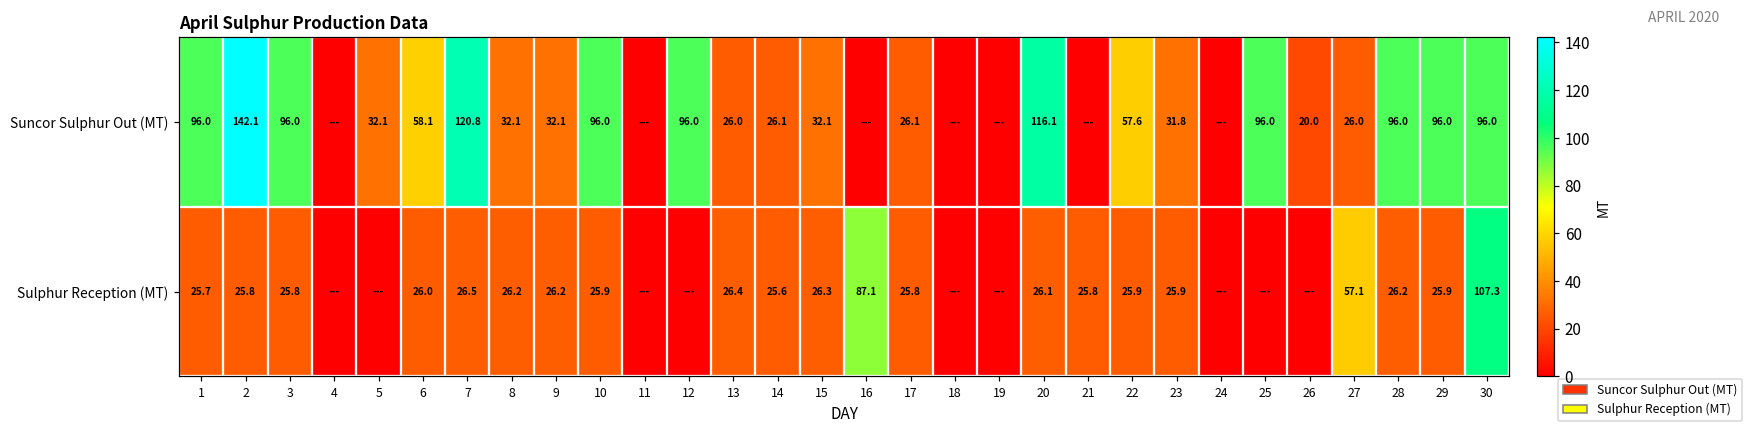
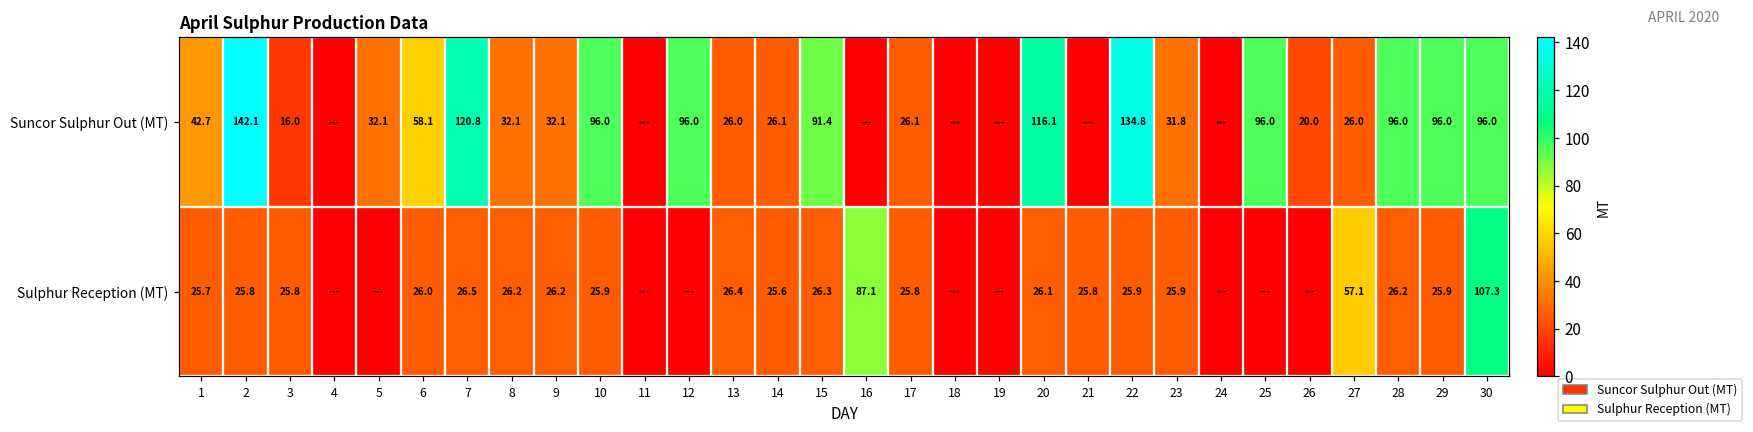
  {
    "Suncor Sulphur Out (MT)": {
-     "1": 96.0,
+     "1": 42.7,
      "2": 142.1,
-     "3": 96.0,
+     "3": 16.0,
      "5": 32.1,
      "6": 58.1,
      "7": 120.8,
      "8": 32.1,
      "9": 32.1,
      "10": 96.0,
      "12": 96.0,
      "13": 26.0,
      "14": 26.1,
-     "15": 32.1,
+     "15": 91.4,
      "17": 26.1,
      "20": 116.1,
-     "22": 57.6,
+     "22": 134.8,
      "23": 31.8,
      "25": 96.0,
      "26": 20.0,
      "27": 26.0,
      "28": 96.0,
      "29": 96.0,
      "30": 96.0
    },
    "Sulphur Reception (MT)": {
      "1": 25.7,
      "2": 25.8,
      "3": 25.8,
      "6": 26.0,
      "7": 26.5,
      "8": 26.2,
      "9": 26.2,
      "10": 25.9,
      "13": 26.4,
      "14": 25.6,
      "15": 26.3,
      "16": 87.1,
      "17": 25.8,
      "20": 26.1,
      "21": 25.8,
      "22": 25.9,
      "23": 25.9,
      "27": 57.1,
      "28": 26.2,
      "29": 25.9,
      "30": 107.3
    }
  }
